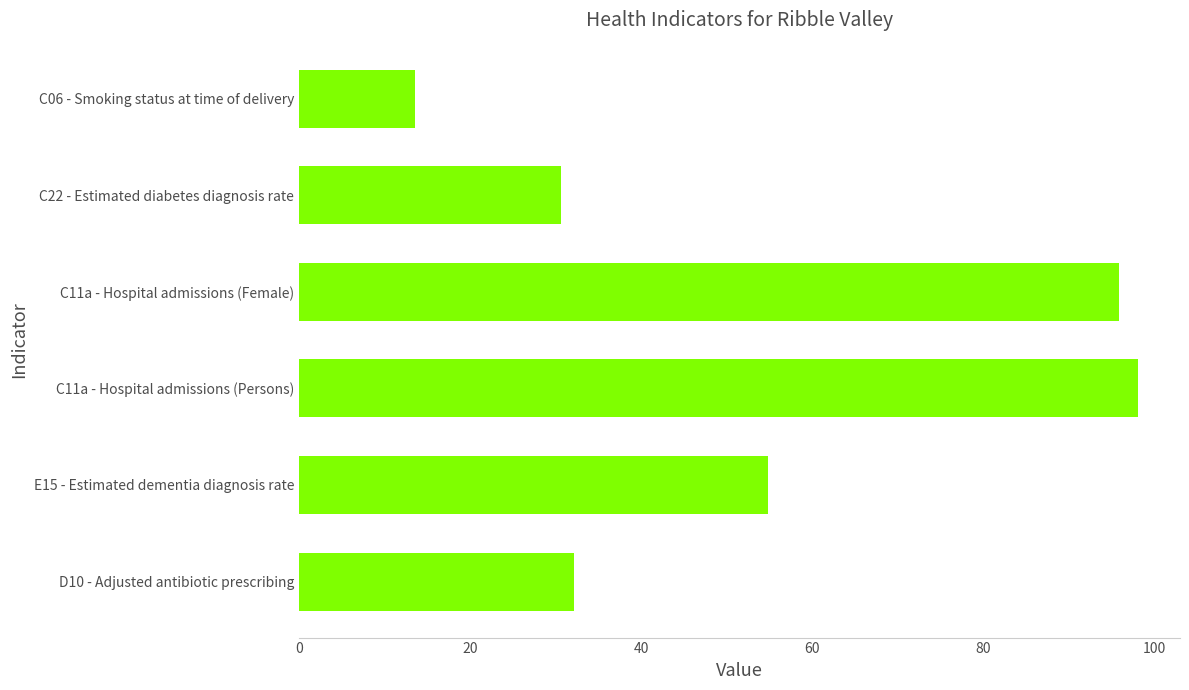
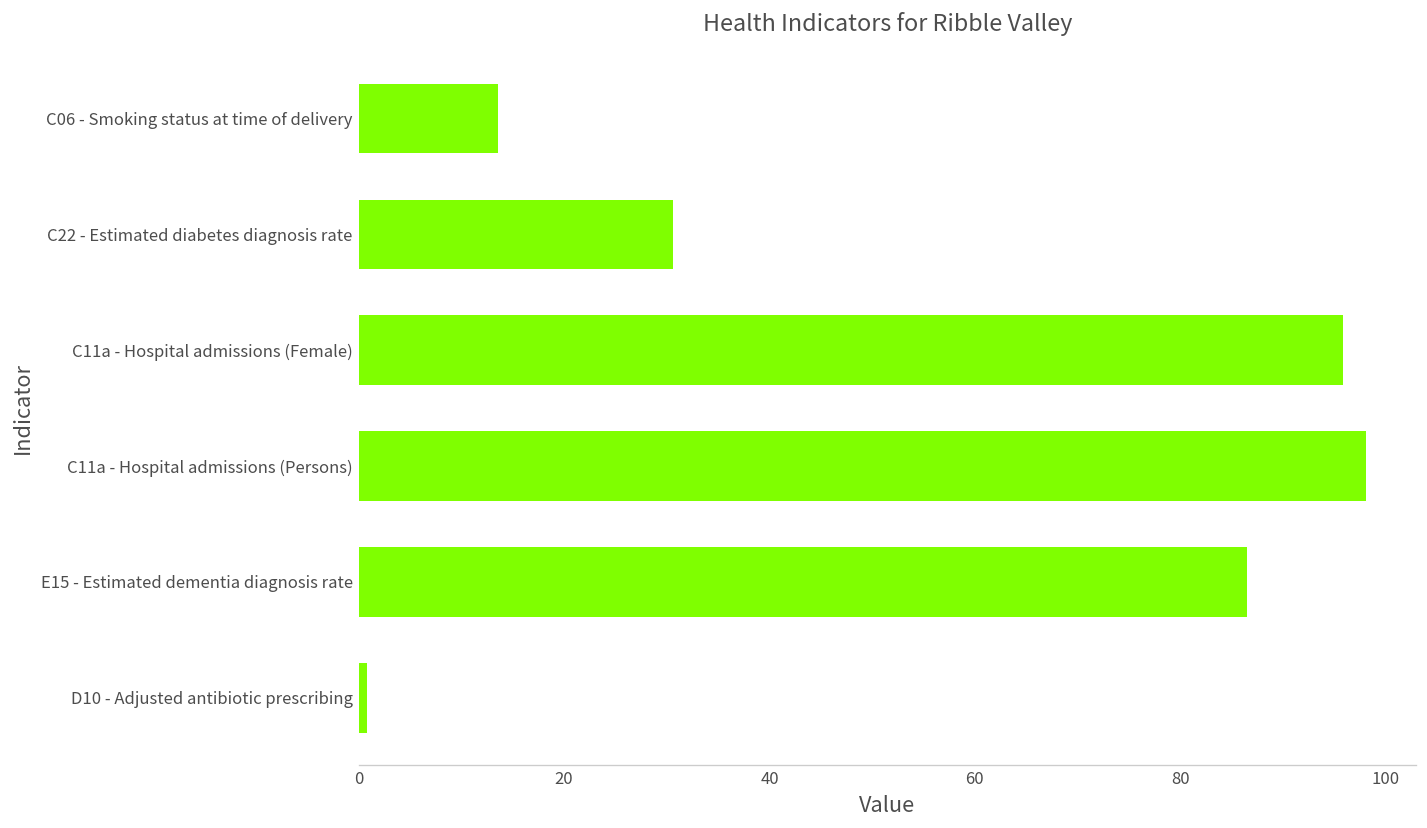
  {
    "C06 - Smoking status at time of delivery": 14,
    "C22 - Estimated diabetes diagnosis rate": 31,
    "C11a - Hospital admissions (Female)": 96,
    "C11a - Hospital admissions (Persons)": 98,
-   "E15 - Estimated dementia diagnosis rate": 55,
-   "D10 - Adjusted antibiotic prescribing": 32
+   "E15 - Estimated dementia diagnosis rate": 87,
+   "D10 - Adjusted antibiotic prescribing": 1
  }
